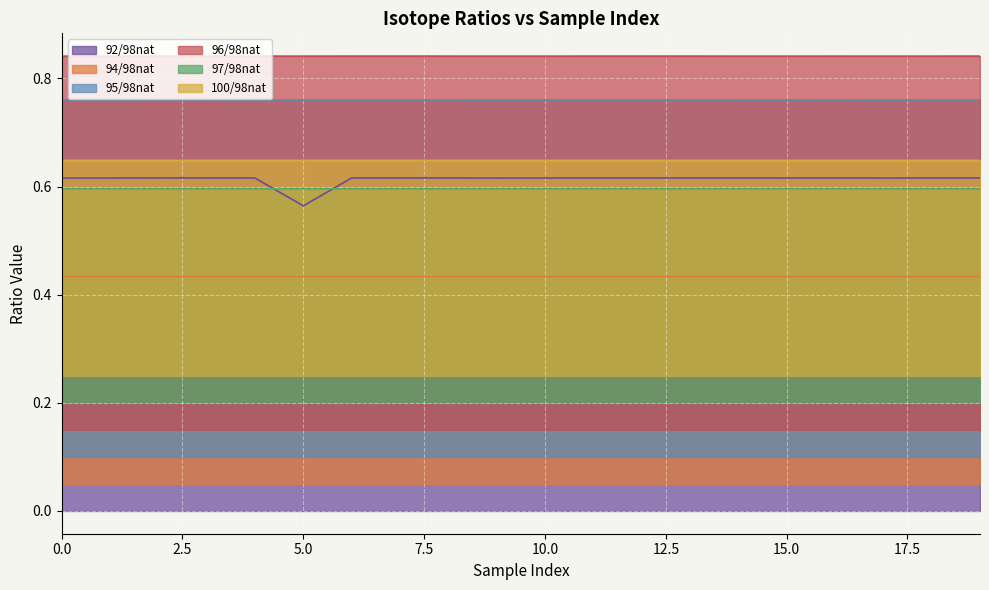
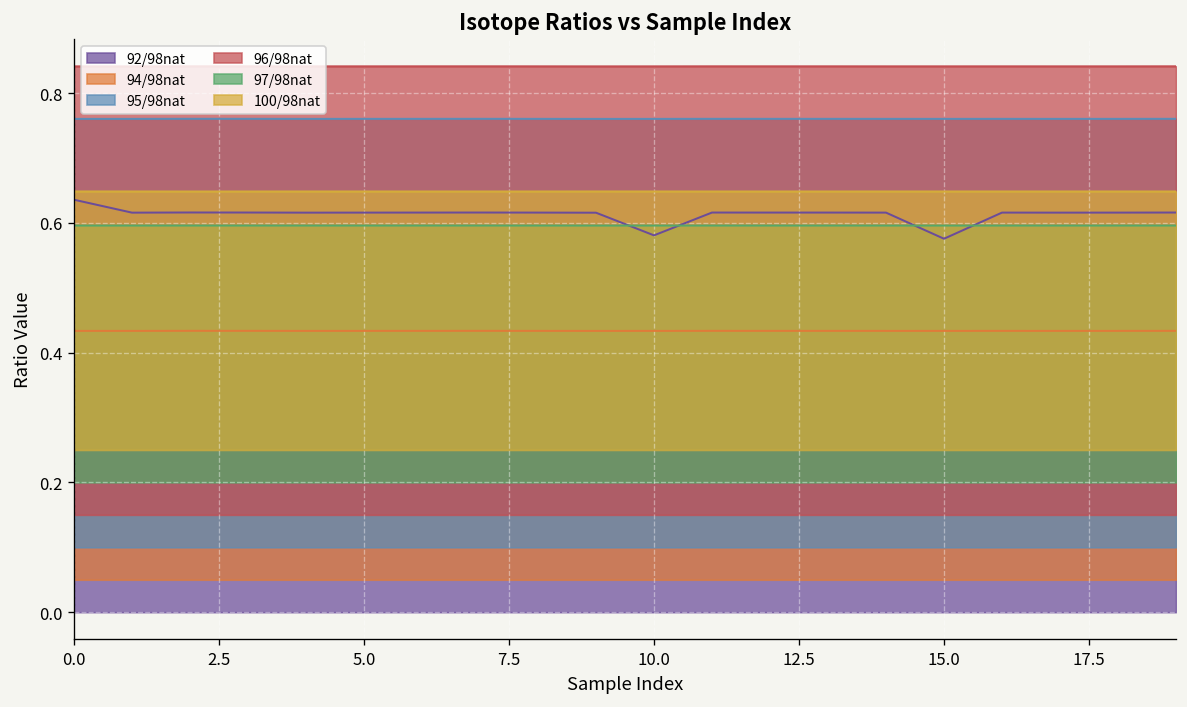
  {
    "92/98nat": {
-     "0.0": 0.62,
-     "5.0": 0.56,
-     "10.0": 0.62,
-     "15.0": 0.62
+     "0.0": 0.64,
+     "5.0": 0.62,
+     "10.0": 0.58,
+     "15.0": 0.58
    },
    "95/98nat": {
      "0.0": 0.76,
      "5.0": 0.76,
      "10.0": 0.76,
      "15.0": 0.76
    },
    "97/98nat": {
      "0.0": 0.60,
      "5.0": 0.60,
      "10.0": 0.60,
      "15.0": 0.60
    }
  }
